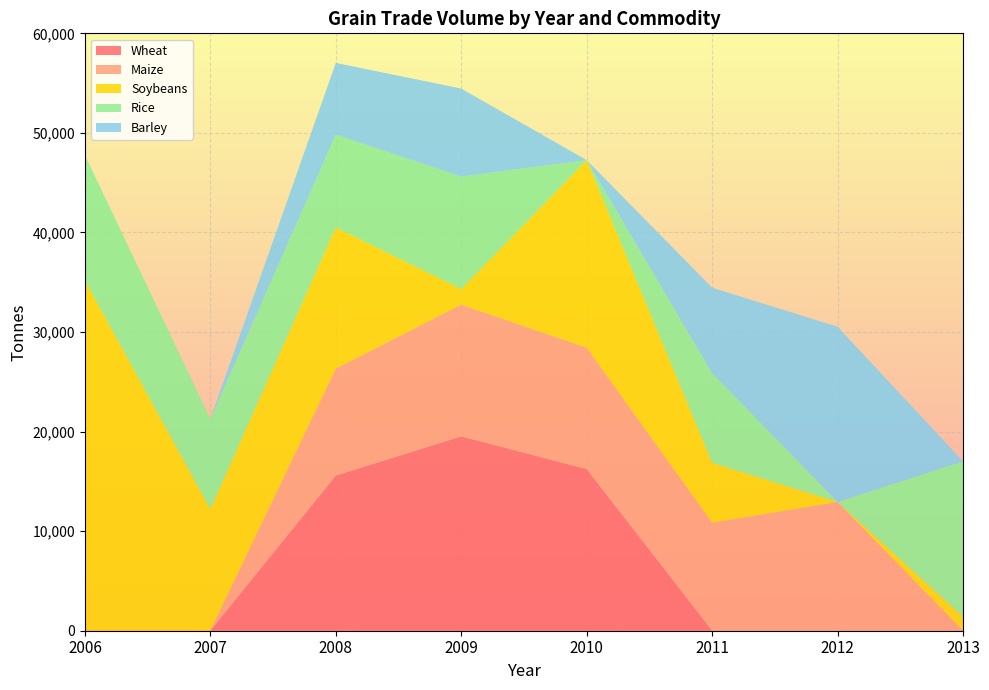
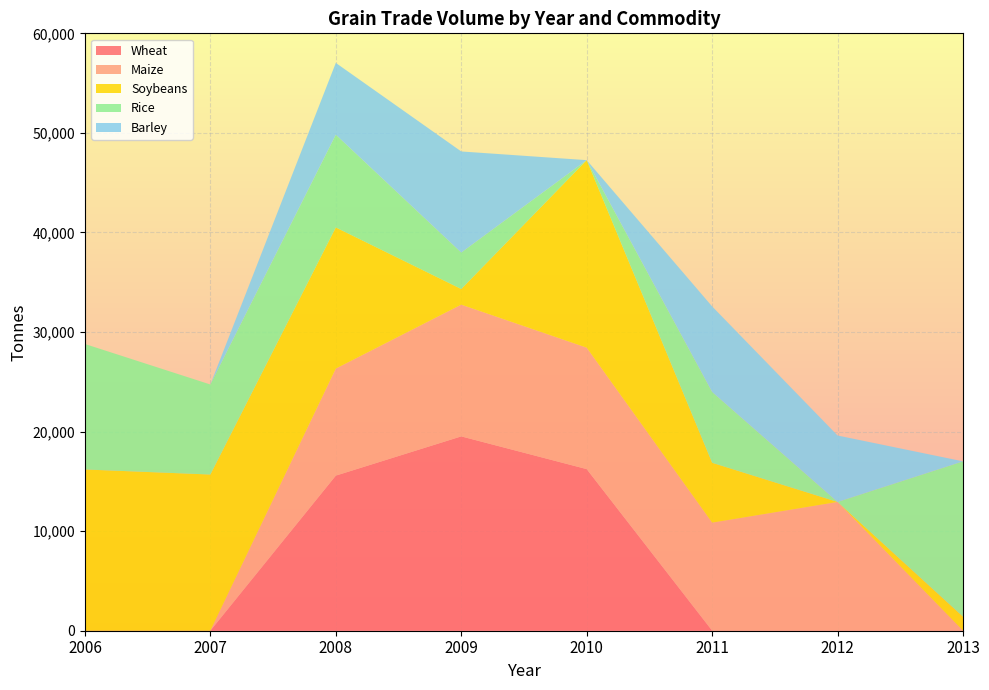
  {
    "Soybeans": {
-     "2006": "35,000",
-     "2007": "12,000",
+     "2006": "16,000",
+     "2007": "16,000",
      "2008": "14,000",
      "2009": "2,000",
      "2011": "6,000",
      "2013": "1,000"
    },
    "Rice": {
      "2008": "9,000",
-     "2009": "11,000",
-     "2011": "9,000"
+     "2009": "4,000",
+     "2011": "7,000"
    },
    "Barley": {
      "2008": "7,000",
-     "2009": "9,000",
+     "2009": "10,000",
      "2011": "9,000",
-     "2012": "18,000"
+     "2012": "7,000"
    }
  }
